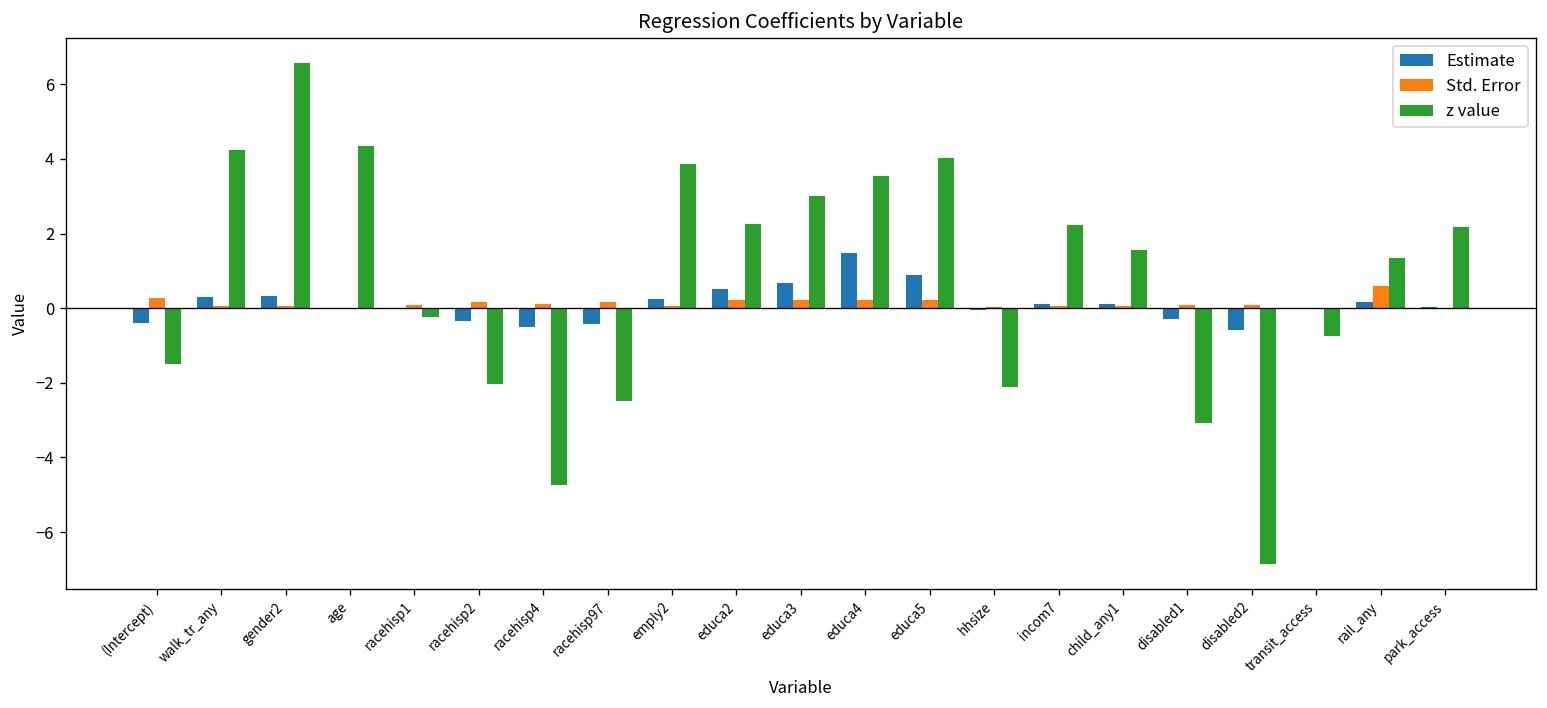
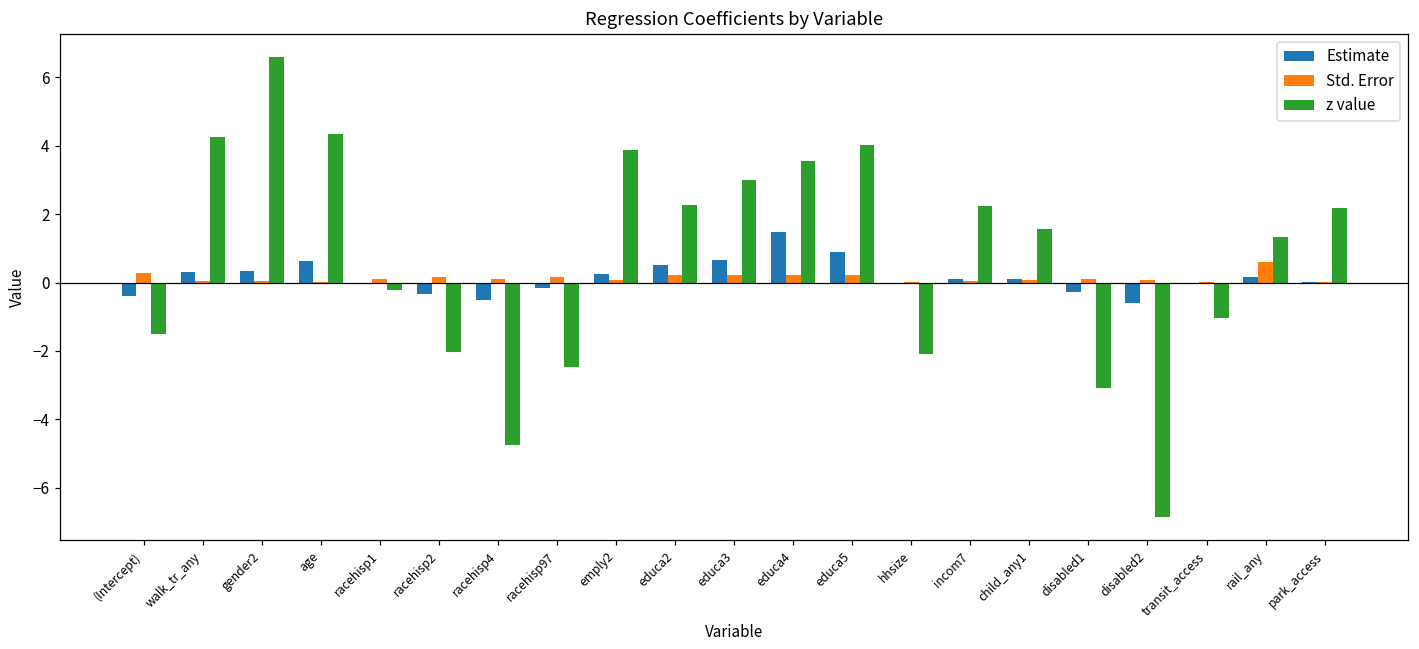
  {
    "Estimate": {
      "(Intercept)": -0.4,
      "walk_tr_any": 0.3,
      "gender2": 0.3,
-     "age": 0.0,
+     "age": 0.6,
      "racehisp2": -0.3,
      "racehisp4": -0.5,
-     "racehisp97": -0.4,
+     "racehisp97": -0.2,
      "emply2": 0.2,
      "educa2": 0.5,
      "educa3": 0.7,
      "educa4": 1.5,
      "educa5": 0.9,
      "incom7": 0.1,
      "child_any1": 0.1,
      "disabled1": -0.3,
      "disabled2": -0.6,
      "rail_any": 0.2
    },
    "Std. Error": {
      "(Intercept)": 0.3,
      "racehisp1": 0.1,
      "racehisp2": 0.2,
      "racehisp4": 0.1,
      "racehisp97": 0.2,
      "educa2": 0.2,
      "educa3": 0.2,
      "educa4": 0.2,
      "educa5": 0.2,
      "disabled1": 0.1,
      "disabled2": 0.1,
      "rail_any": 0.6
    },
    "z value": {
      "(Intercept)": -1.5,
      "walk_tr_any": 4.3,
      "gender2": 6.6,
      "age": 4.3,
      "racehisp1": -0.2,
      "racehisp2": -2.0,
      "racehisp4": -4.7,
      "racehisp97": -2.5,
      "emply2": 3.9,
      "educa2": 2.3,
      "educa3": 3.0,
      "educa4": 3.5,
      "educa5": 4.0,
      "hhsize": -2.1,
      "incom7": 2.2,
      "child_any1": 1.6,
      "disabled1": -3.1,
      "disabled2": -6.8,
-     "transit_access": -0.7,
+     "transit_access": -1.0,
      "rail_any": 1.3,
      "park_access": 2.2
    }
  }
